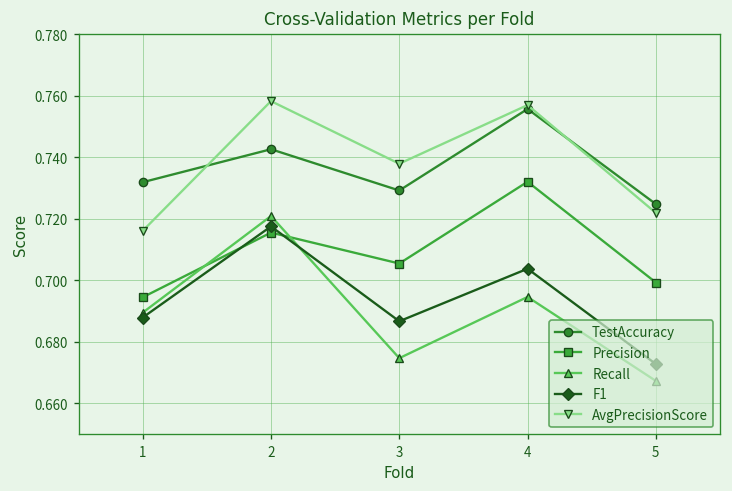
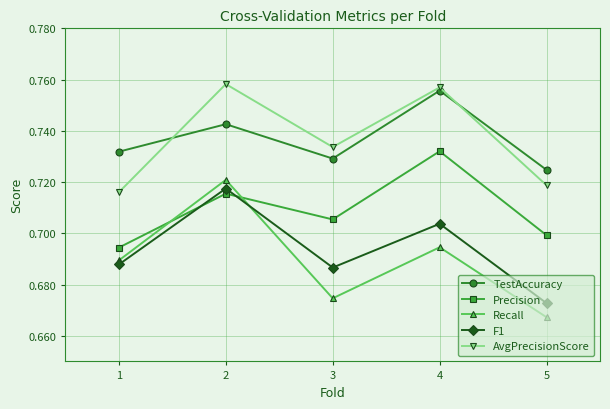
  {
    "AvgPrecisionScore": {
      "1": 0.716,
      "2": 0.758,
-     "3": 0.738,
+     "3": 0.734,
      "4": 0.757,
-     "5": 0.722
+     "5": 0.719
    }
  }
